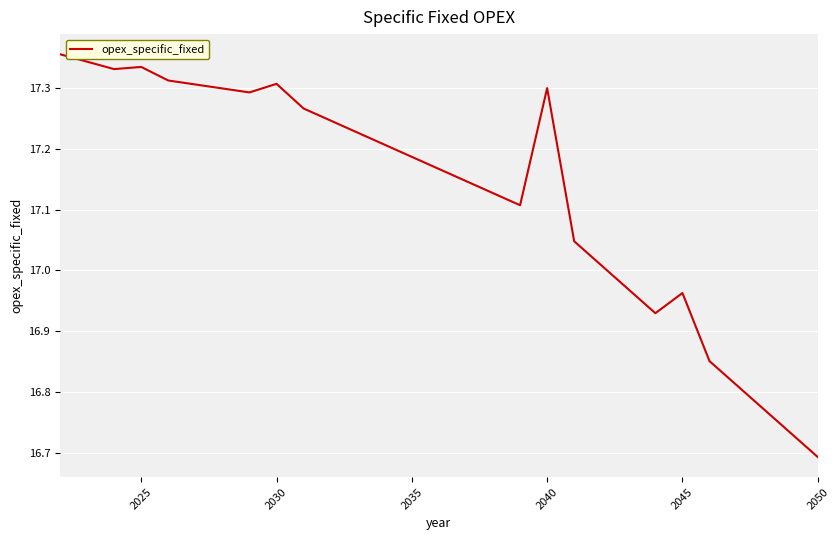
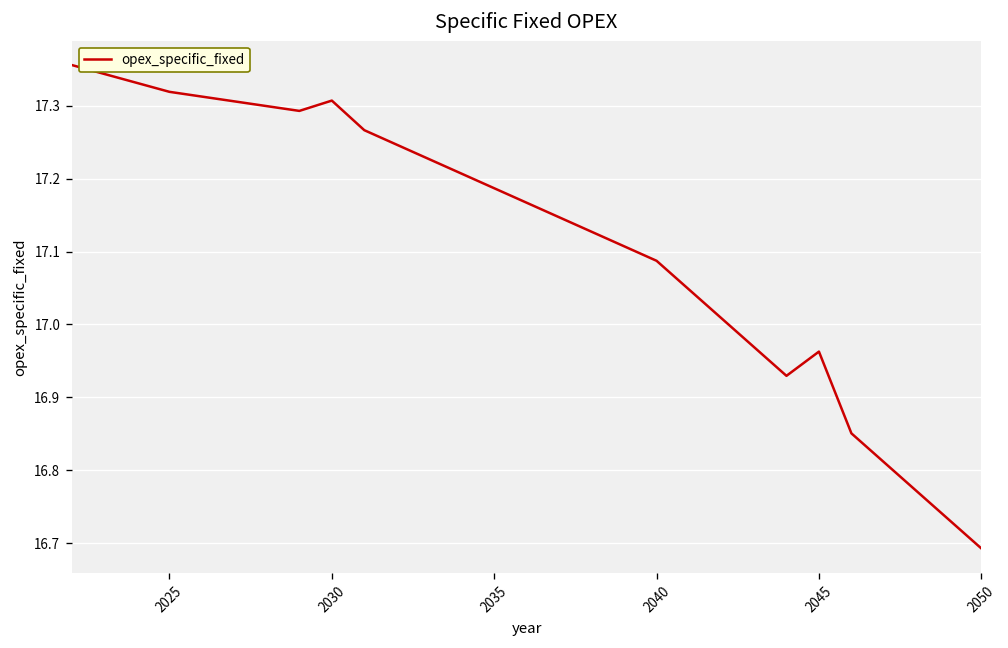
  {
-   "2025": 17.34,
+   "2025": 17.32,
    "2030": 17.31,
    "2035": 17.19,
-   "2040": 17.30,
+   "2040": 17.09,
    "2045": 16.96,
    "2050": 16.69
  }
